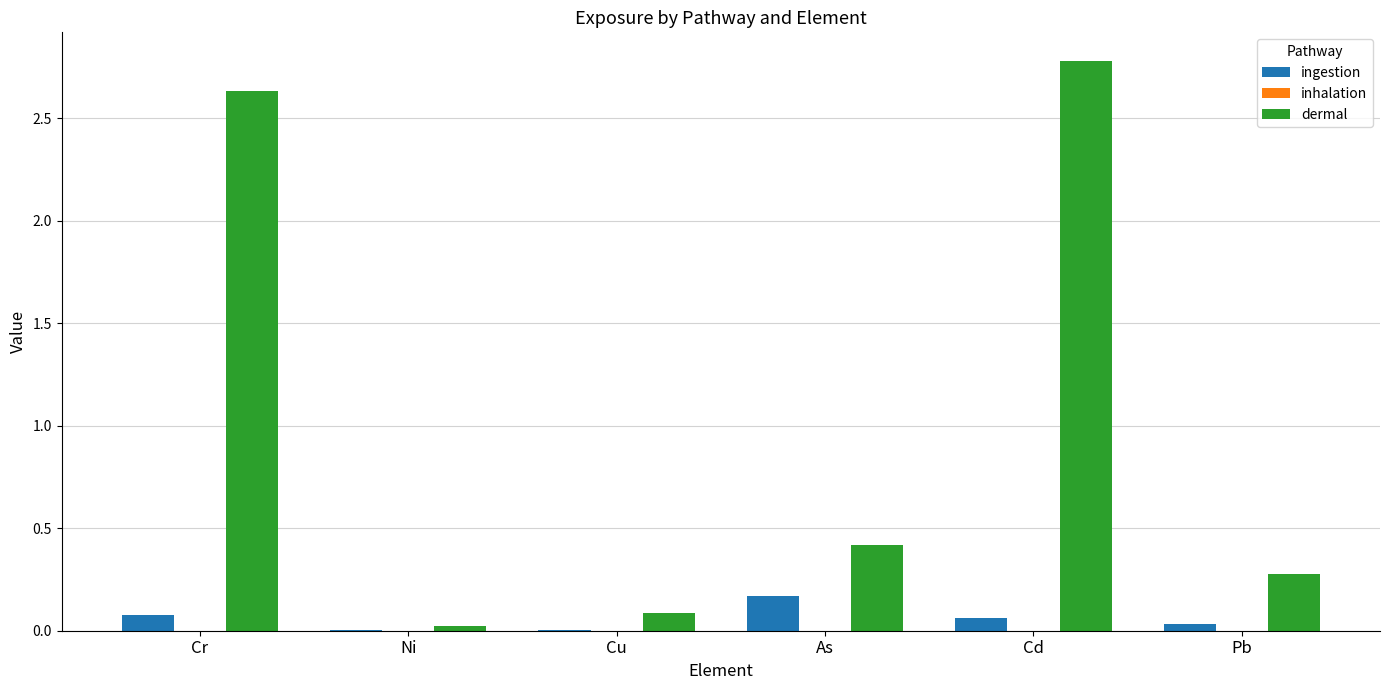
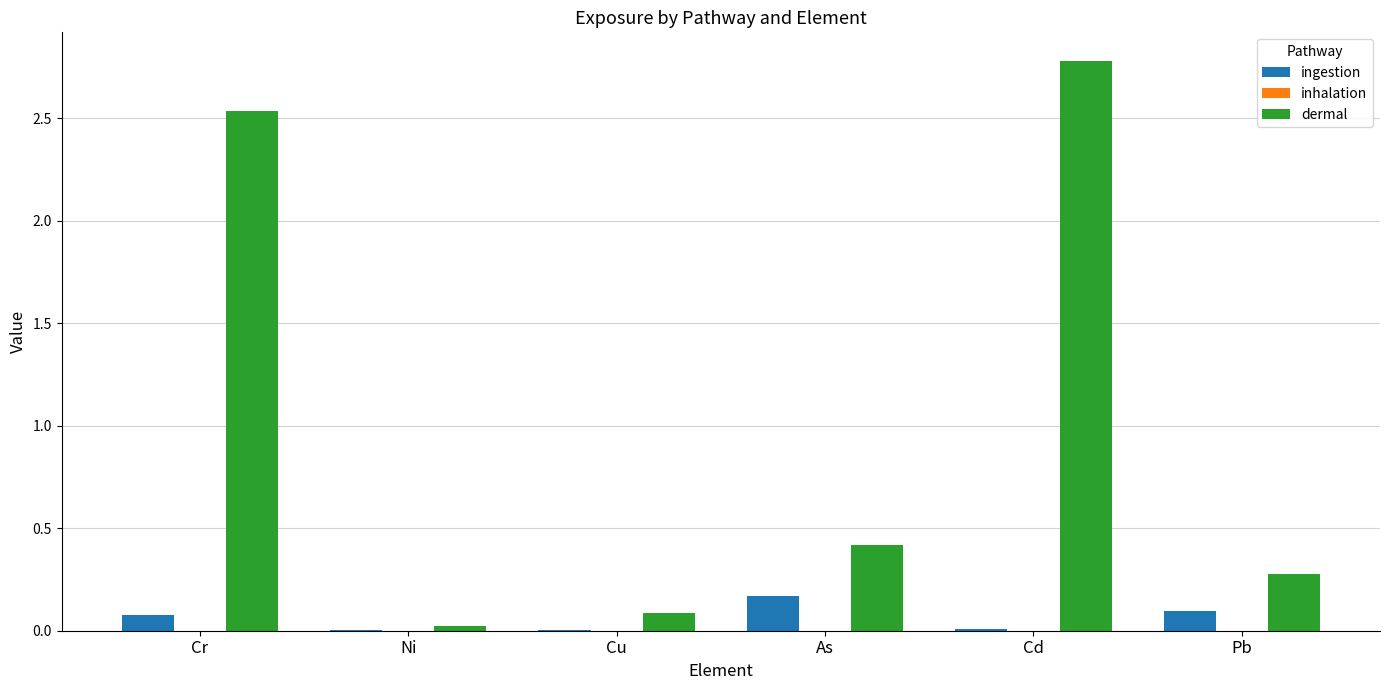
  {
    "ingestion": {
      "Cr": 0.08,
      "As": 0.17,
-     "Cd": 0.06,
-     "Pb": 0.03
+     "Cd": 0.01,
+     "Pb": 0.10
    },
    "dermal": {
-     "Cr": 2.63,
+     "Cr": 2.53,
      "Ni": 0.02,
      "Cu": 0.09,
      "As": 0.42,
      "Cd": 2.78,
      "Pb": 0.28
    }
  }
